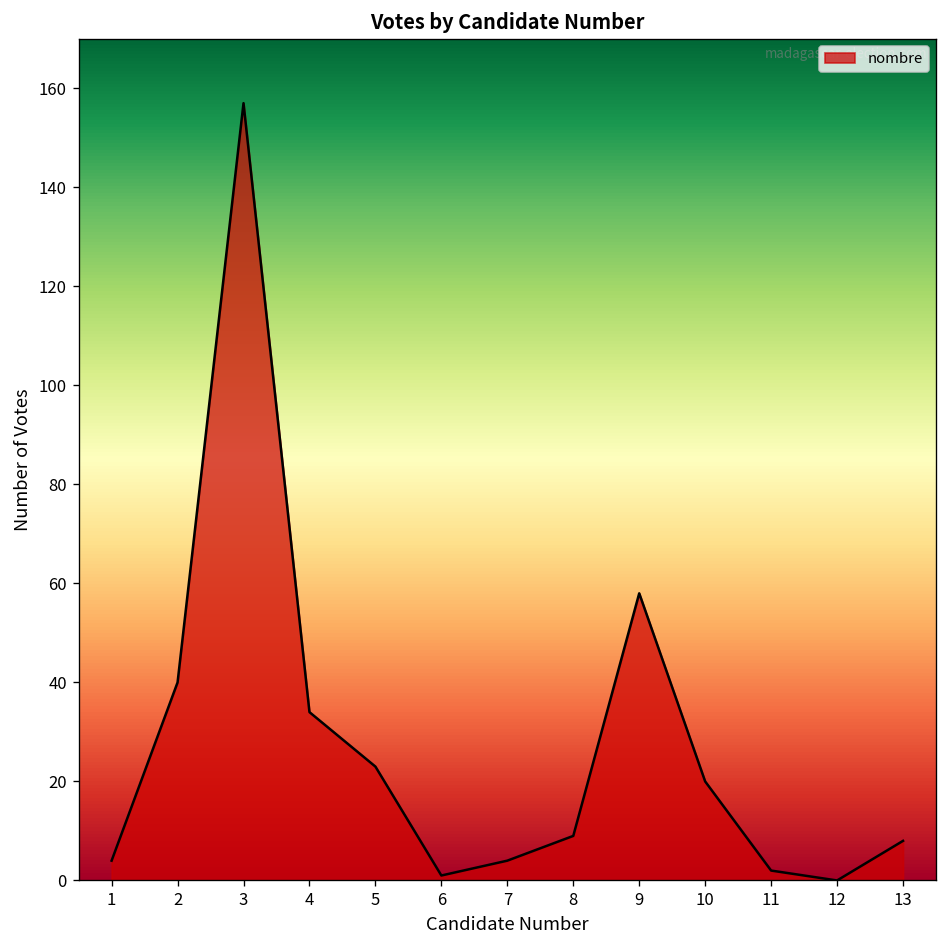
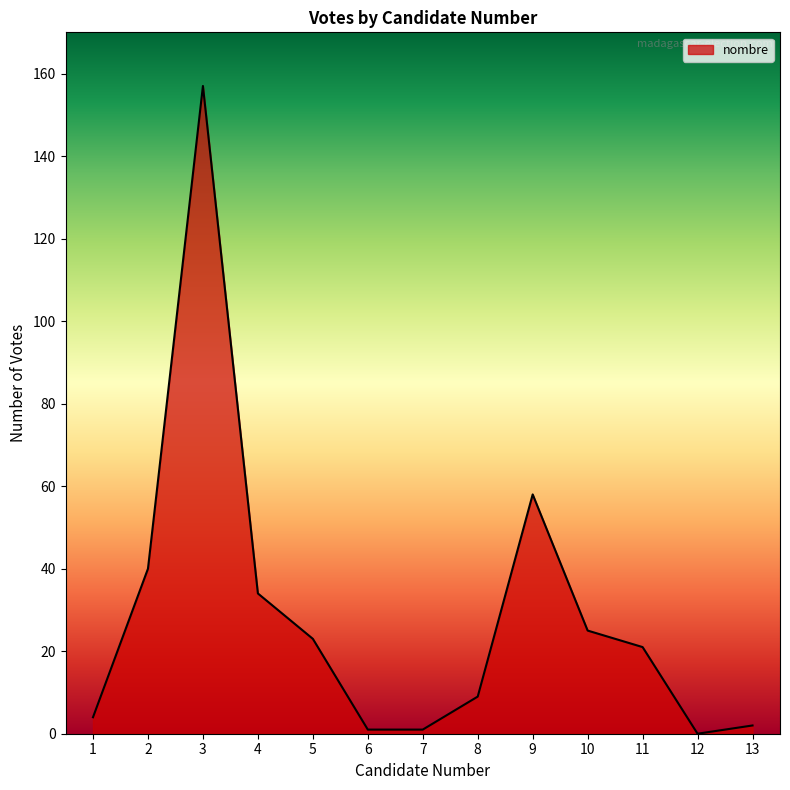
  {
    "1": 4,
    "2": 40,
    "3": 157,
    "4": 34,
    "5": 23,
    "6": 1,
-   "7": 4,
+   "7": 1,
    "8": 9,
    "9": 58,
-   "10": 20,
-   "11": 2,
+   "10": 25,
+   "11": 21,
    "12": 0,
-   "13": 8
+   "13": 2
  }
